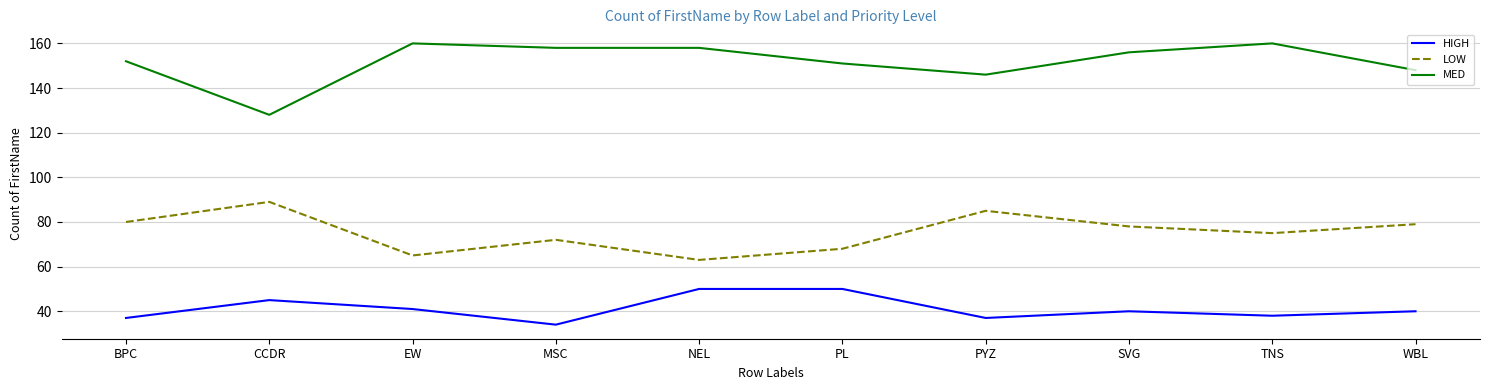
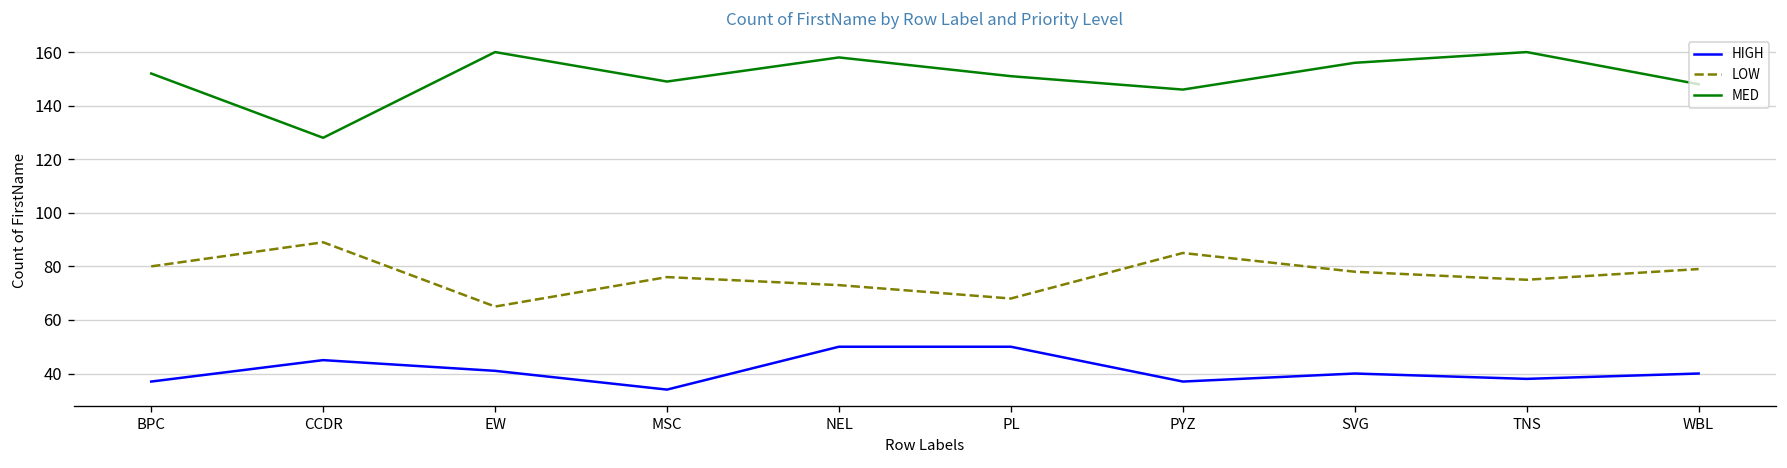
  {
    "HIGH": {
      "BPC": 37,
      "CCDR": 45,
      "EW": 41,
      "MSC": 34,
      "NEL": 50,
      "PL": 50,
      "PYZ": 37,
      "SVG": 40,
      "TNS": 38,
      "WBL": 40
    },
    "LOW": {
      "BPC": 80,
      "CCDR": 89,
      "EW": 65,
-     "MSC": 72,
-     "NEL": 63,
+     "MSC": 76,
+     "NEL": 73,
      "PL": 68,
      "PYZ": 85,
      "SVG": 78,
      "TNS": 75,
      "WBL": 79
    },
    "MED": {
      "BPC": 152,
      "CCDR": 128,
      "EW": 160,
-     "MSC": 158,
+     "MSC": 149,
      "NEL": 158,
      "PL": 151,
      "PYZ": 146,
      "SVG": 156,
      "TNS": 160
    }
  }
